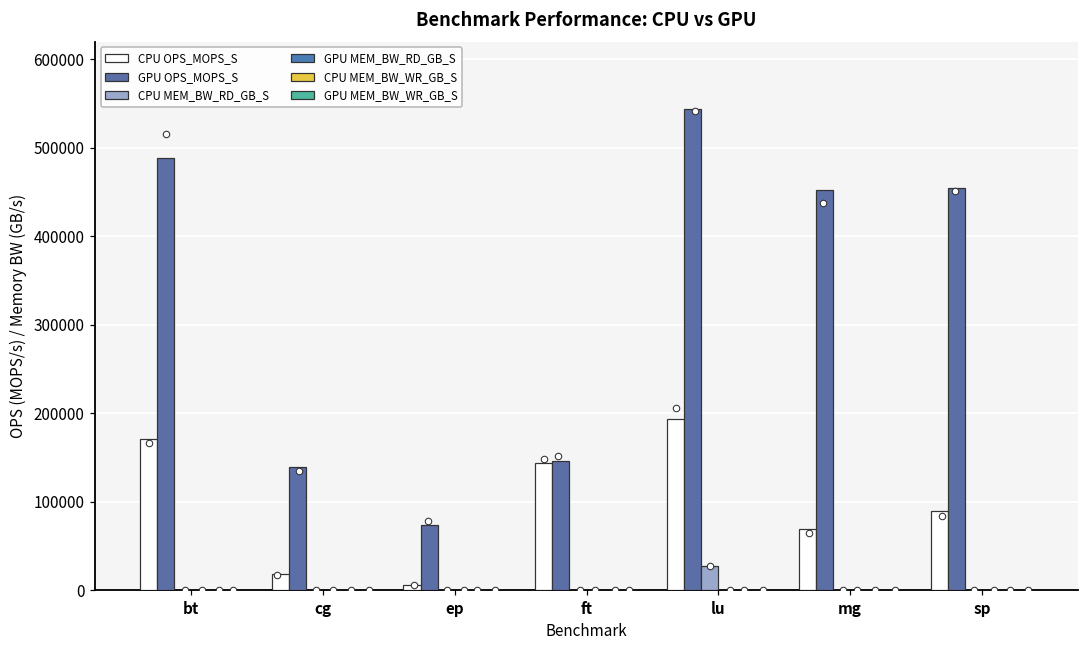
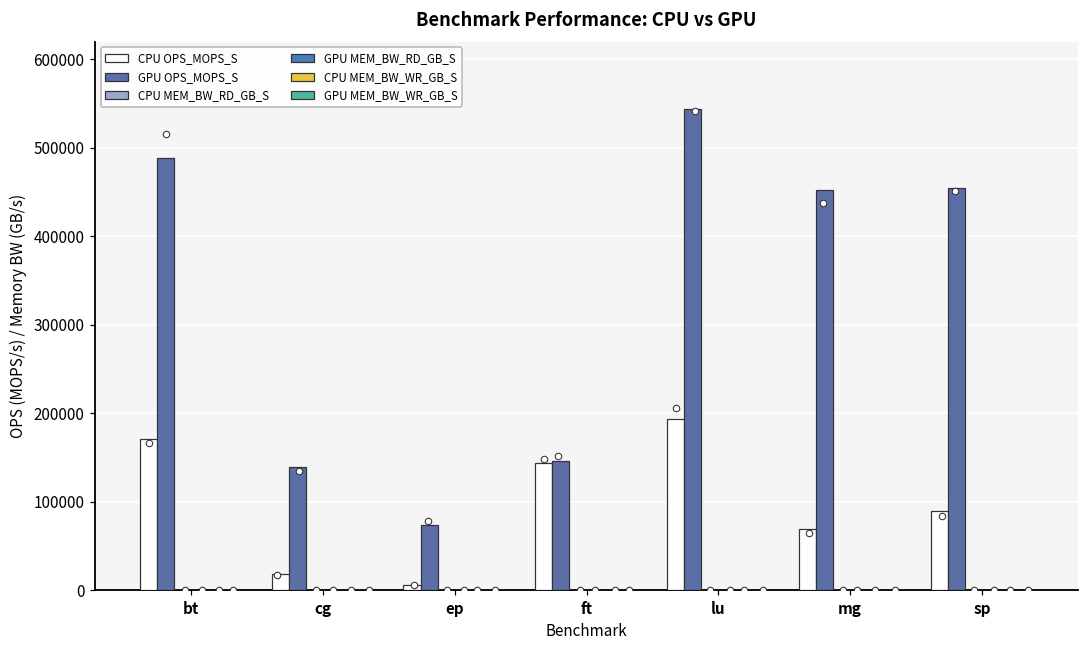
  {
    "CPU MEM_BW_RD_GB_S": {
-     "lu": 30000
+     "lu": 0
    }
  }
